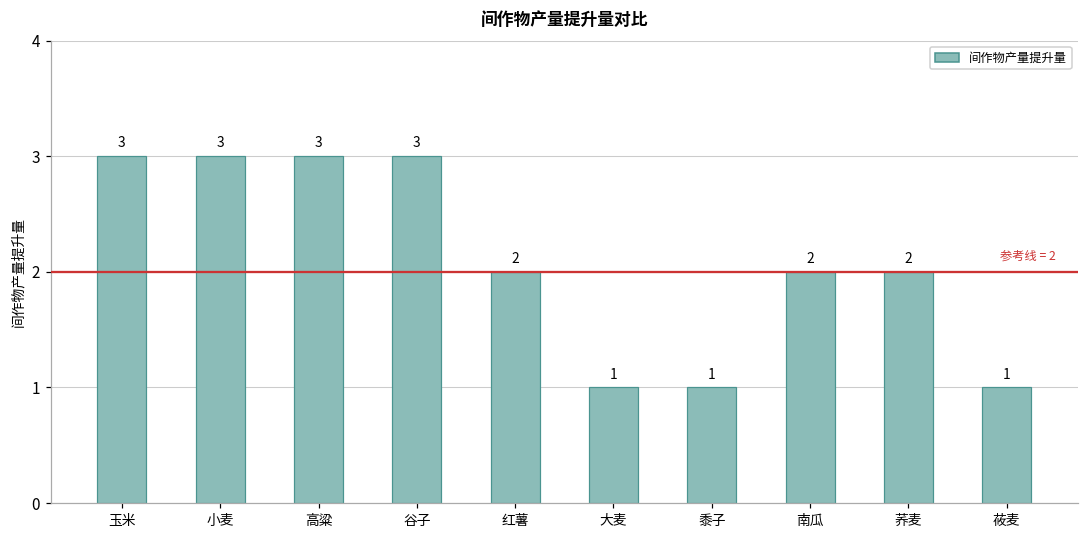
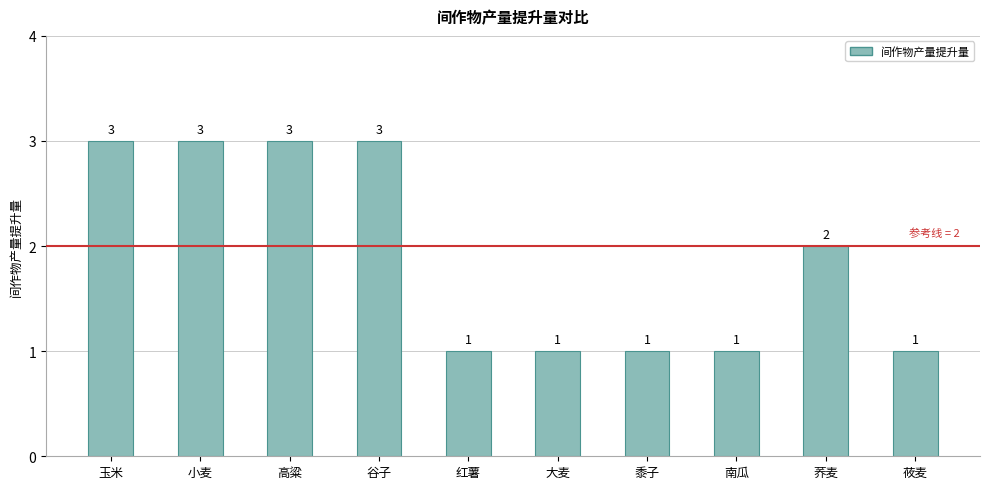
  {
    "玉米": 3,
    "小麦": 3,
    "高粱": 3,
    "谷子": 3,
-   "红薯": 2,
+   "红薯": 1,
    "大麦": 1,
    "黍子": 1,
-   "南瓜": 2,
+   "南瓜": 1,
    "荞麦": 2,
    "莜麦": 1
  }
